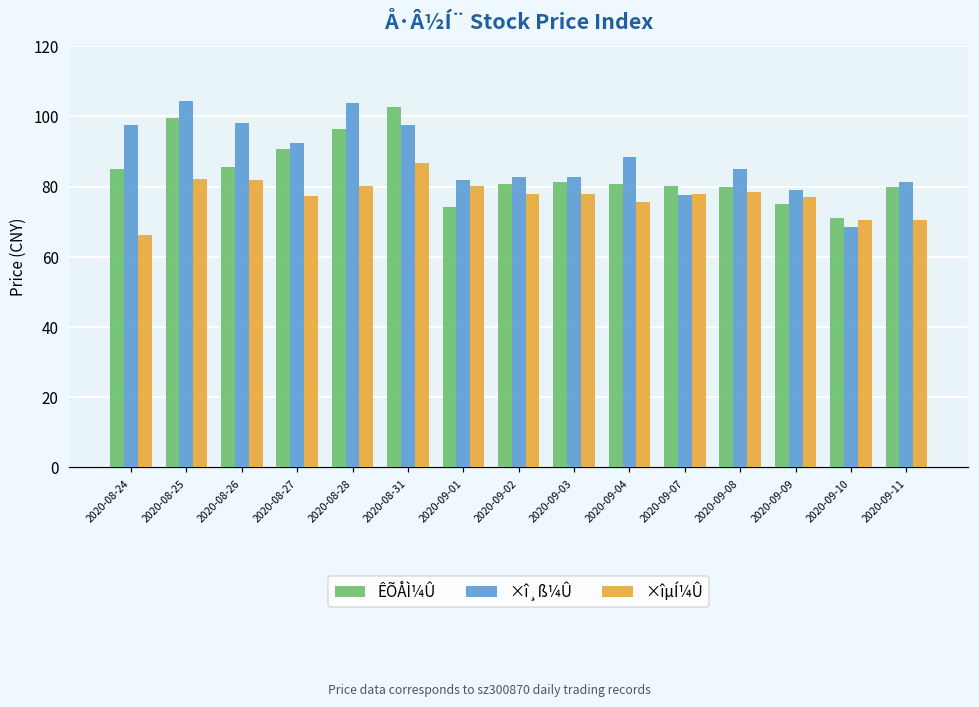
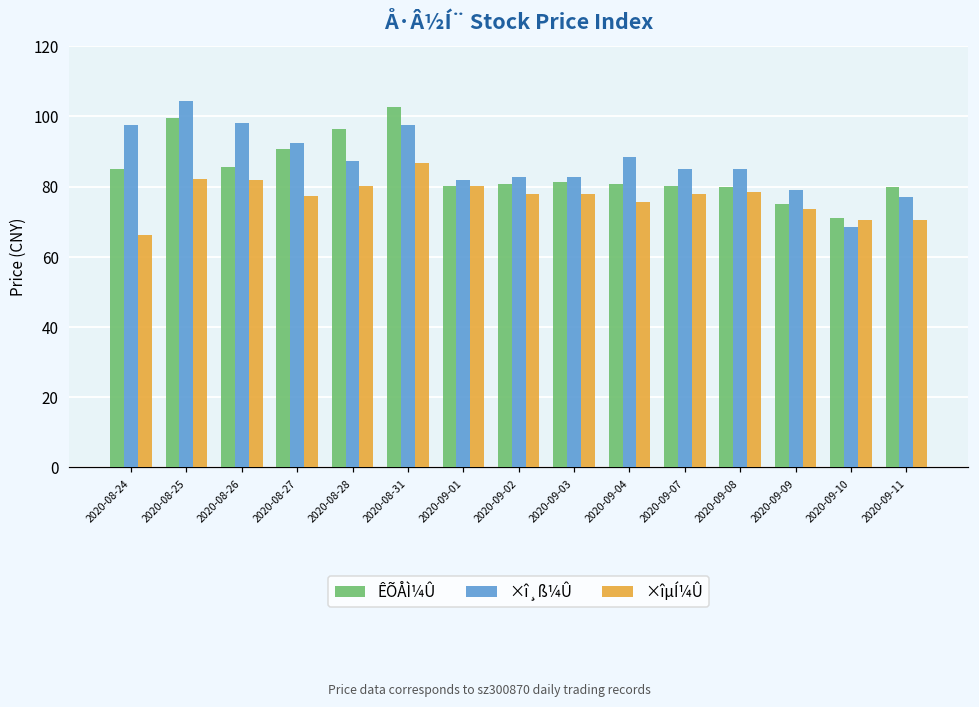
  {
    "ÊÕÅÌ¼Û": {
      "2020-08-24": 85,
      "2020-08-25": 100,
      "2020-08-26": 86,
      "2020-08-27": 91,
      "2020-08-28": 96,
      "2020-08-31": 103,
-     "2020-09-01": 74,
+     "2020-09-01": 80,
      "2020-09-02": 81,
      "2020-09-03": 81,
      "2020-09-04": 81,
      "2020-09-07": 80,
      "2020-09-08": 80,
      "2020-09-09": 75,
      "2020-09-10": 71,
      "2020-09-11": 80
    },
    "×î¸ß¼Û": {
      "2020-08-24": 98,
      "2020-08-25": 104,
      "2020-08-26": 98,
      "2020-08-27": 93,
-     "2020-08-28": 104,
+     "2020-08-28": 87,
      "2020-08-31": 98,
      "2020-09-01": 82,
      "2020-09-02": 83,
      "2020-09-03": 83,
      "2020-09-04": 89,
-     "2020-09-07": 78,
+     "2020-09-07": 85,
      "2020-09-08": 85,
      "2020-09-09": 79,
      "2020-09-10": 69,
-     "2020-09-11": 81
+     "2020-09-11": 77
    },
    "×îµÍ¼Û": {
      "2020-08-24": 66,
      "2020-08-25": 82,
      "2020-08-26": 82,
      "2020-08-27": 77,
      "2020-08-28": 80,
      "2020-08-31": 87,
      "2020-09-01": 80,
      "2020-09-02": 78,
      "2020-09-03": 78,
      "2020-09-04": 76,
      "2020-09-07": 78,
      "2020-09-08": 79,
-     "2020-09-09": 77,
+     "2020-09-09": 74,
      "2020-09-10": 71,
      "2020-09-11": 71
    }
  }
